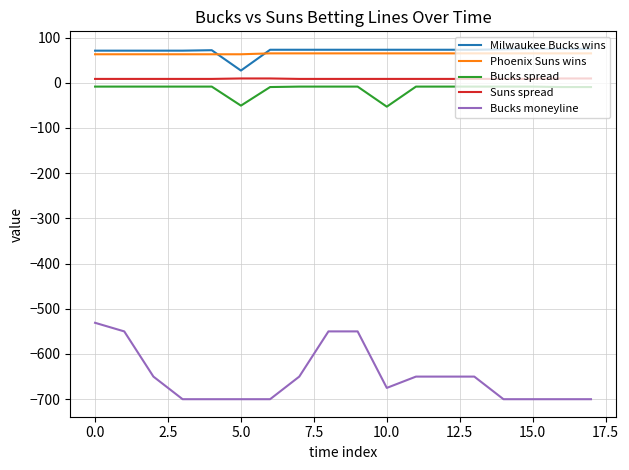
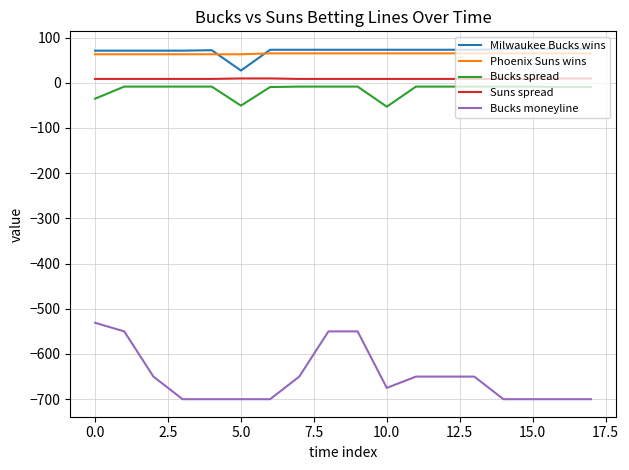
  {
    "Milwaukee Bucks wins": {
      "0.0": 70,
      "5.0": 30,
      "10.0": 70
    },
    "Phoenix Suns wins": {
      "0.0": 60,
      "5.0": 60,
      "10.0": 70
    },
    "Bucks spread": {
-     "0.0": -10,
+     "0.0": -40,
      "5.0": -50,
      "10.0": -50
    },
    "Suns spread": {
      "0.0": 10,
      "5.0": 10,
      "10.0": 10
    },
    "Bucks moneyline": {
      "0.0": -530,
      "5.0": -700,
      "10.0": -680,
      "15.0": -700
    }
  }
